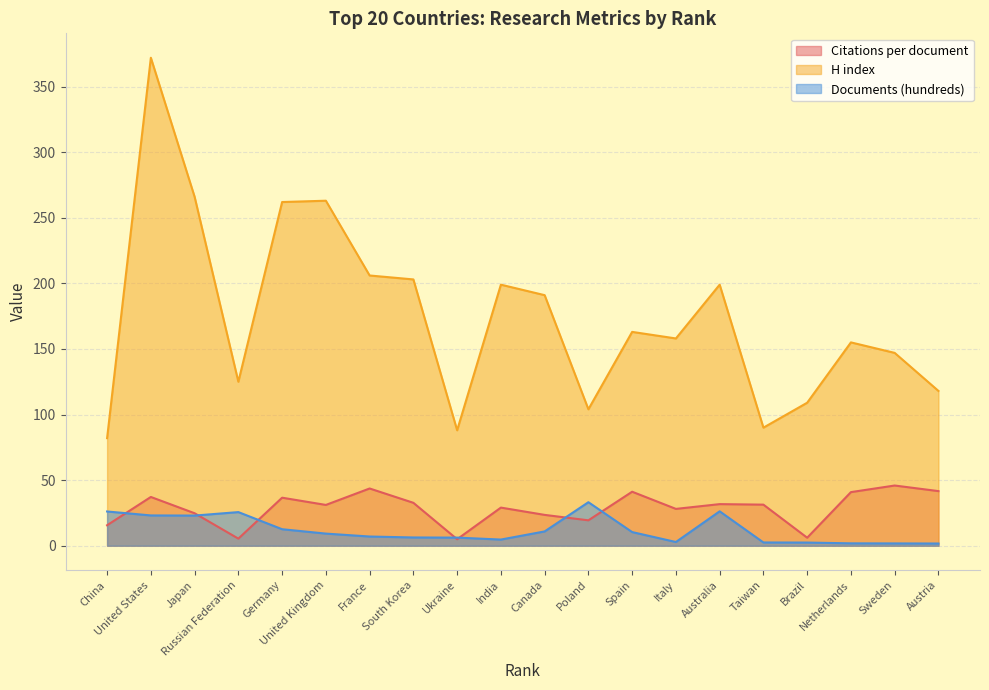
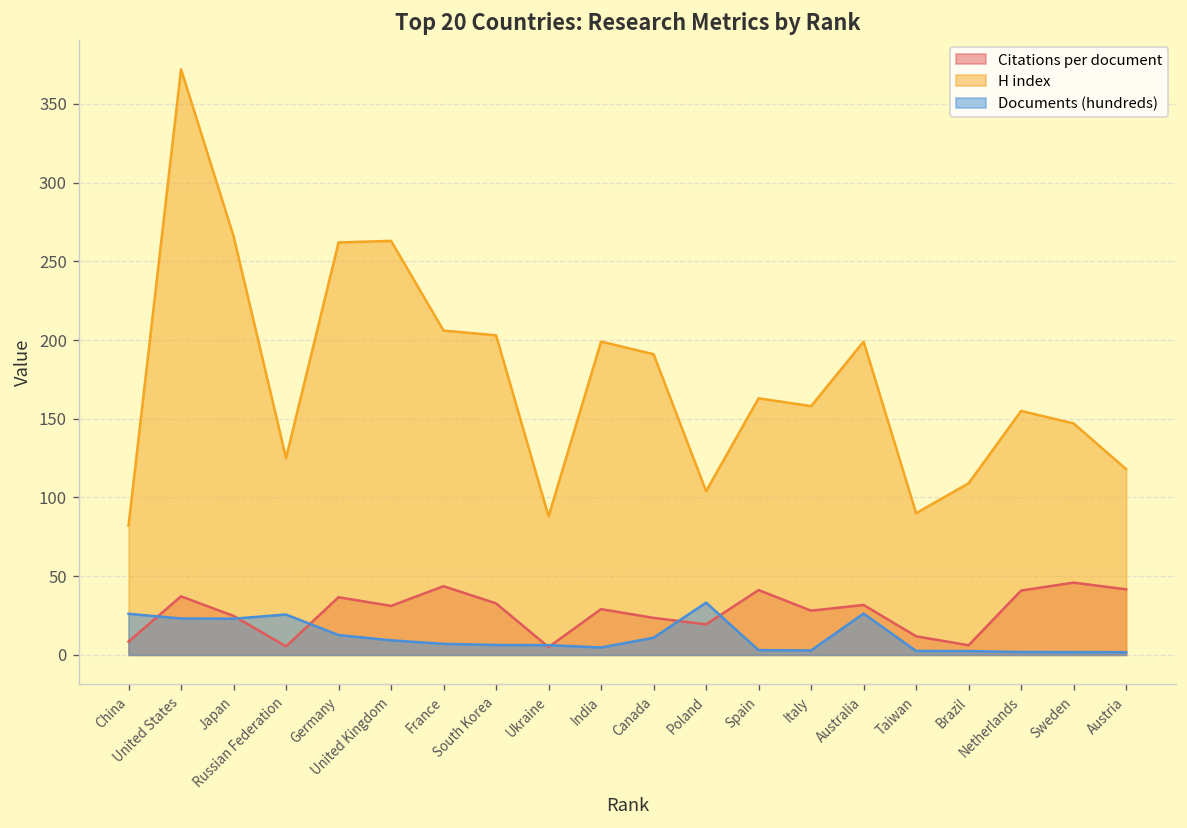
  {
    "Citations per document": {
-     "China": 16,
+     "China": 8,
      "United States": 37,
      "Russian Federation": 5,
      "Germany": 37,
      "United Kingdom": 31,
      "France": 44,
      "South Korea": 33,
      "India": 29,
      "Canada": 24,
      "Poland": 19,
      "Spain": 41,
      "Italy": 28,
      "Australia": 32,
-     "Taiwan": 31,
+     "Taiwan": 12,
      "Brazil": 6,
      "Netherlands": 41,
      "Sweden": 46,
      "Austria": 42
    },
    "H index": {
      "China": 82,
      "United States": 372,
      "Japan": 266,
      "Russian Federation": 125,
      "Germany": 262,
      "United Kingdom": 263,
      "France": 206,
      "South Korea": 203,
      "Ukraine": 88,
      "India": 199,
      "Canada": 191,
      "Poland": 104,
      "Spain": 163,
      "Italy": 158,
      "Australia": 199,
      "Taiwan": 90,
      "Brazil": 109,
      "Netherlands": 155,
      "Sweden": 147,
      "Austria": 118
    },
    "Documents (hundreds)": {
      "China": 26,
      "United States": 23,
      "Russian Federation": 26,
      "Germany": 13,
      "United Kingdom": 9,
      "France": 7,
      "South Korea": 6,
      "India": 5,
      "Canada": 11,
      "Poland": 33,
-     "Spain": 10,
+     "Spain": 3,
      "Italy": 3,
      "Australia": 26,
      "Taiwan": 2,
      "Brazil": 2,
      "Netherlands": 2,
      "Sweden": 2,
      "Austria": 2
    }
  }
